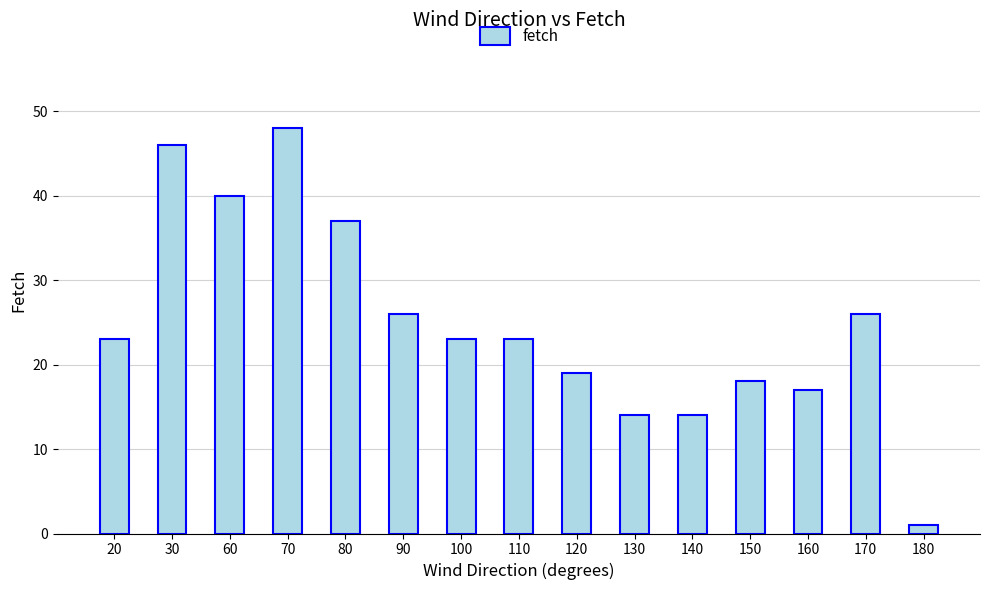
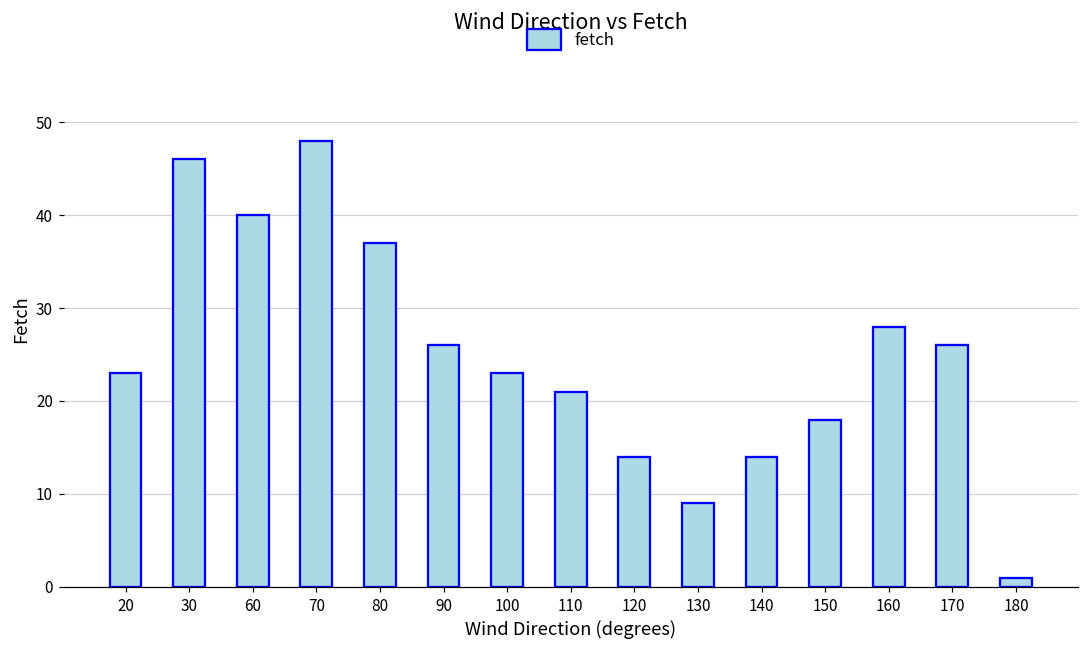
  {
    "20": 23,
    "30": 46,
    "60": 40,
    "70": 48,
    "80": 37,
    "90": 26,
    "100": 23,
-   "110": 23,
-   "120": 19,
-   "130": 14,
+   "110": 21,
+   "120": 14,
+   "130": 9,
    "140": 14,
    "150": 18,
-   "160": 17,
+   "160": 28,
    "170": 26,
    "180": 1
  }
